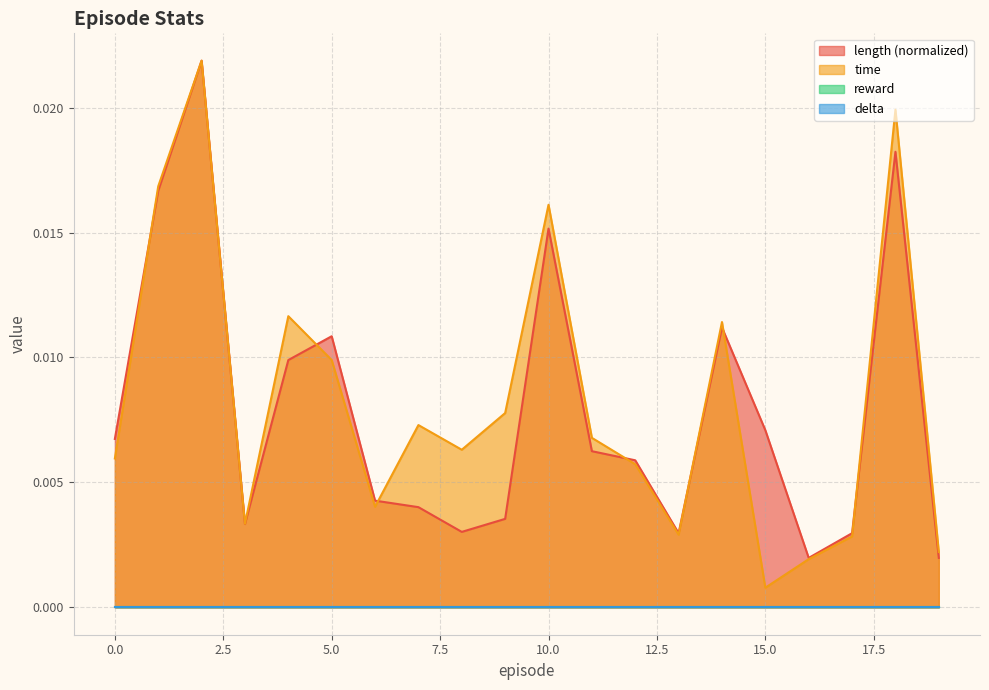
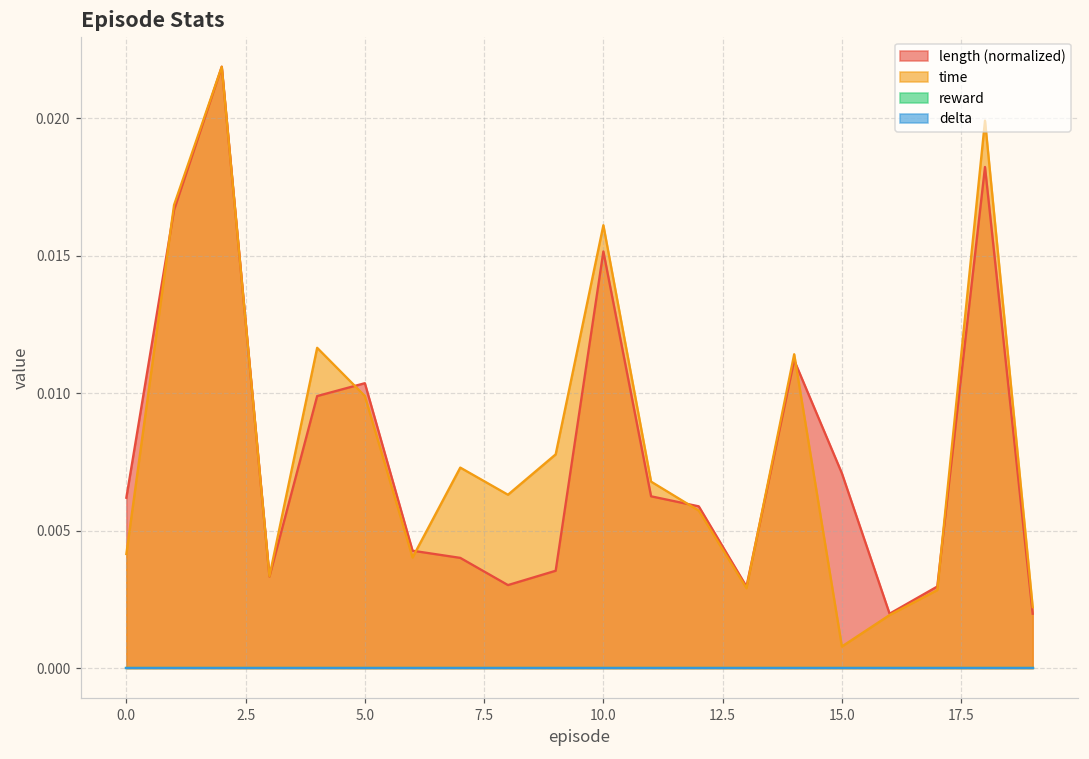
  {
    "length (normalized)": {
-     "0.0": 0.0067,
-     "5.0": 0.0109,
+     "0.0": 0.0062,
+     "5.0": 0.0104,
      "10.0": 0.0152,
      "15.0": 0.0071
    },
    "time": {
-     "0.0": 0.0060,
+     "0.0": 0.0042,
      "5.0": 0.0099,
      "10.0": 0.0161,
      "15.0": 0.0008
    },
    "delta": {
      "0.0": 0.0000,
      "5.0": 0.0000,
      "10.0": 0.0000,
      "15.0": 0.0000
    }
  }
